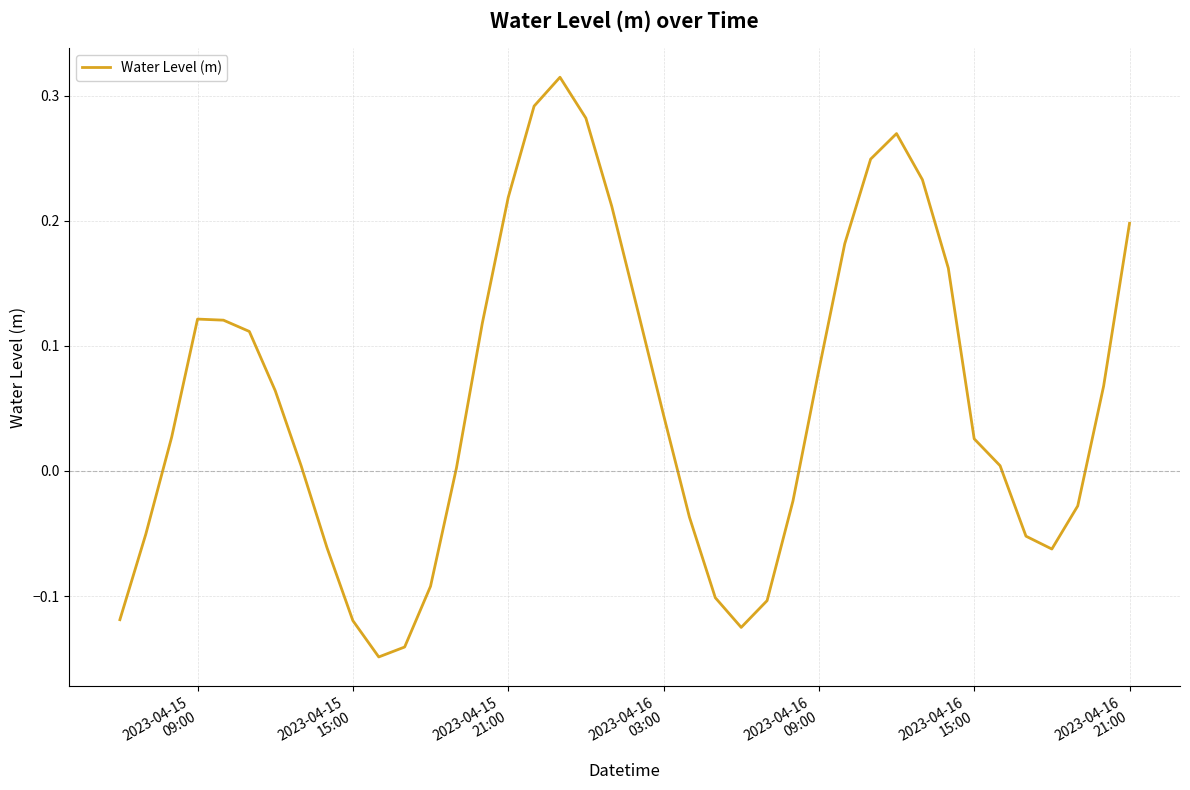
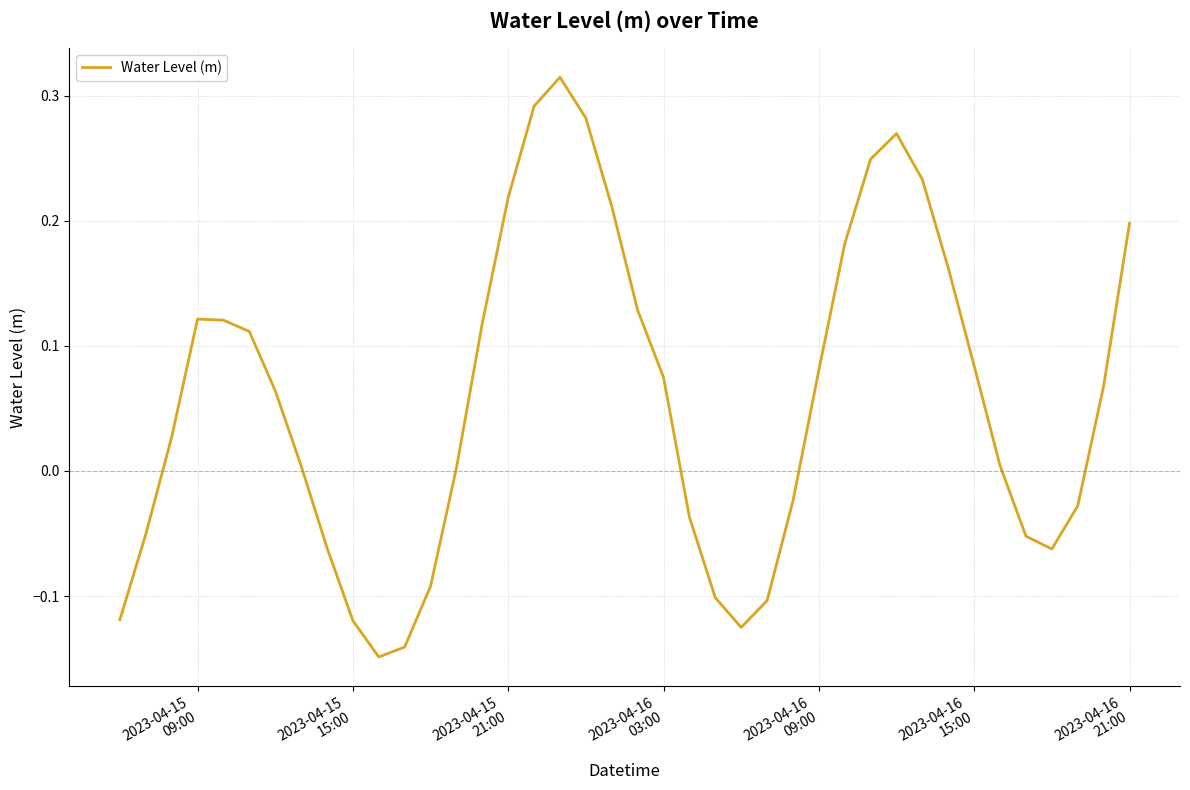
  {
    "2023-04-15 09:00": 0.121,
    "2023-04-15 15:00": -0.120,
    "2023-04-15 21:00": 0.219,
-   "2023-04-16 03:00": 0.045,
+   "2023-04-16 03:00": 0.075,
    "2023-04-16 09:00": 0.081,
-   "2023-04-16 15:00": 0.026,
+   "2023-04-16 15:00": 0.084,
    "2023-04-16 21:00": 0.198
  }
